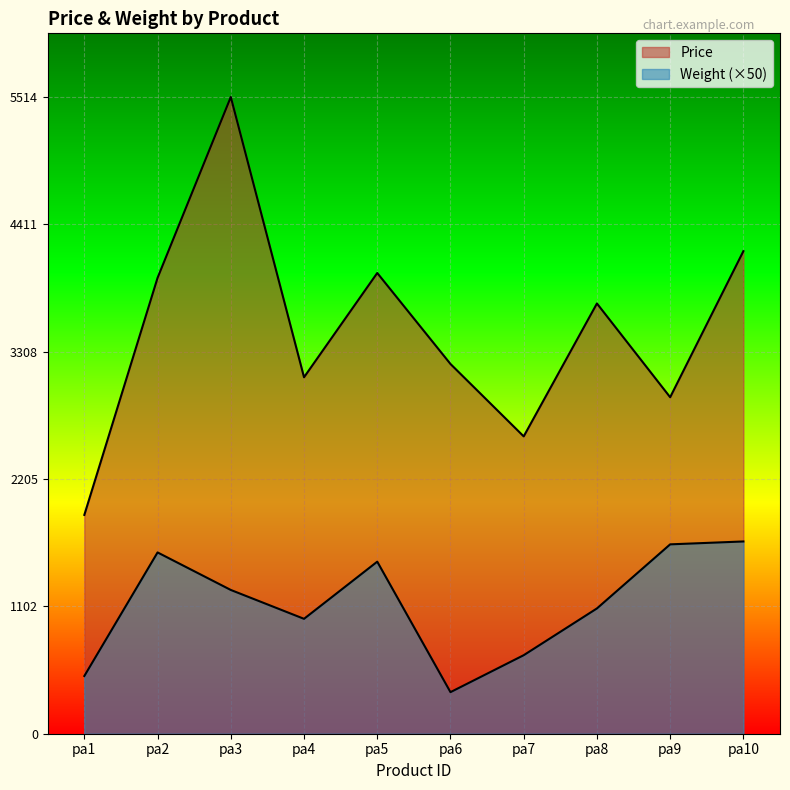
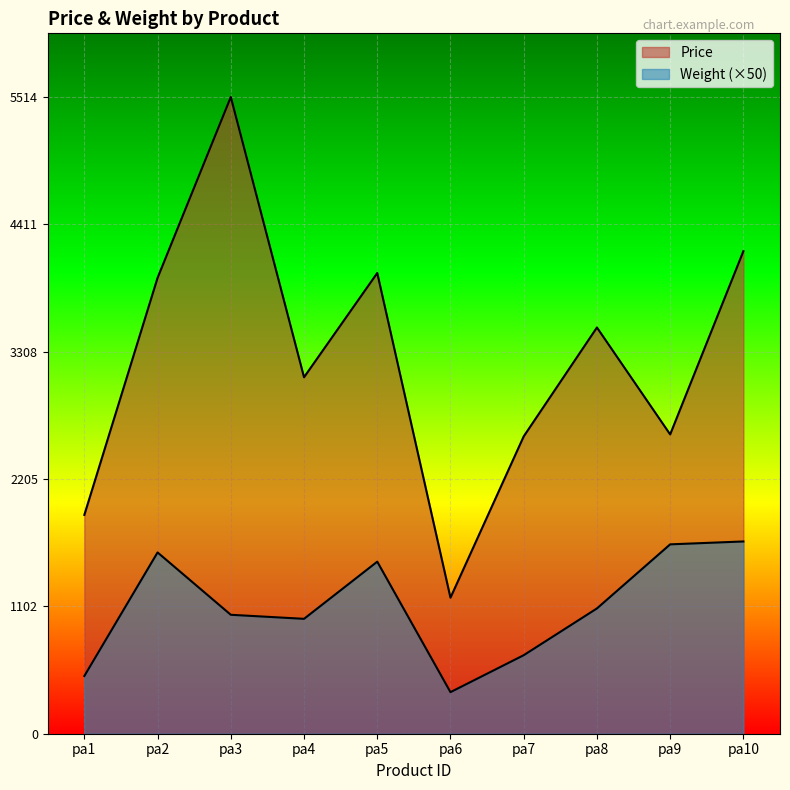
  {
    "Price": {
      "pa1": 1900,
      "pa2": 3950,
      "pa3": 5510,
      "pa4": 3090,
      "pa5": 3990,
-     "pa6": 3200,
+     "pa6": 1180,
      "pa7": 2580,
-     "pa8": 3730,
-     "pa9": 2910,
+     "pa8": 3520,
+     "pa9": 2590,
      "pa10": 4180
    },
    "Weight (×50)": {
      "pa1": 500,
      "pa2": 1570,
-     "pa3": 1250,
+     "pa3": 1030,
      "pa4": 990,
      "pa5": 1490,
      "pa6": 360,
      "pa7": 680,
      "pa8": 1090,
      "pa9": 1640,
      "pa10": 1660
    }
  }
